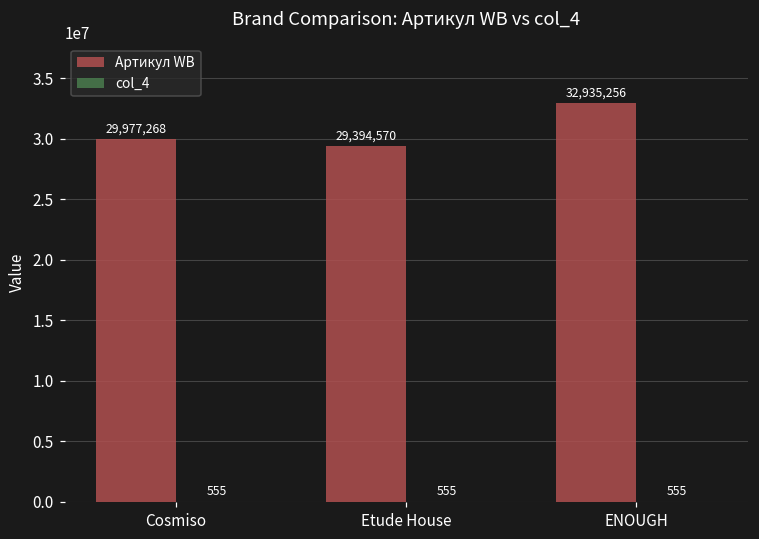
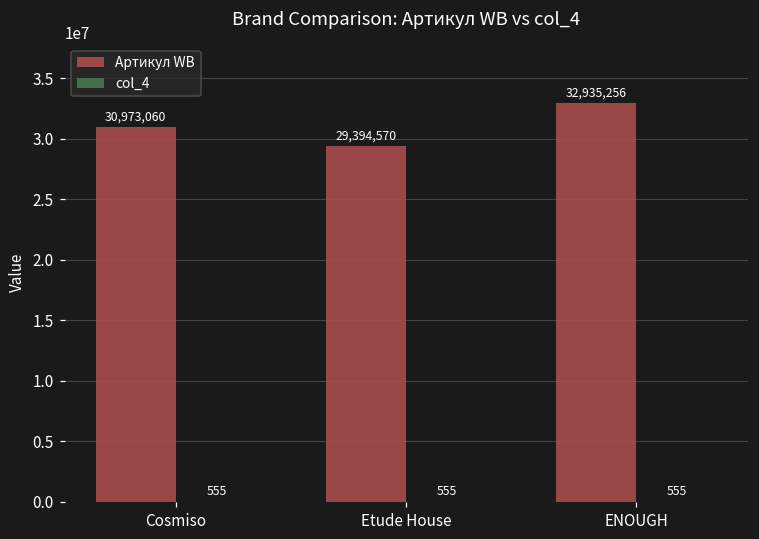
  {
    "Артикул WB": {
-     "Cosmiso": "29,977,268",
+     "Cosmiso": "30,973,060",
      "Etude House": "29,394,570",
      "ENOUGH": "32,935,256"
    },
    "col_4": {
      "Cosmiso": "555",
      "Etude House": "555",
      "ENOUGH": "555"
    }
  }
